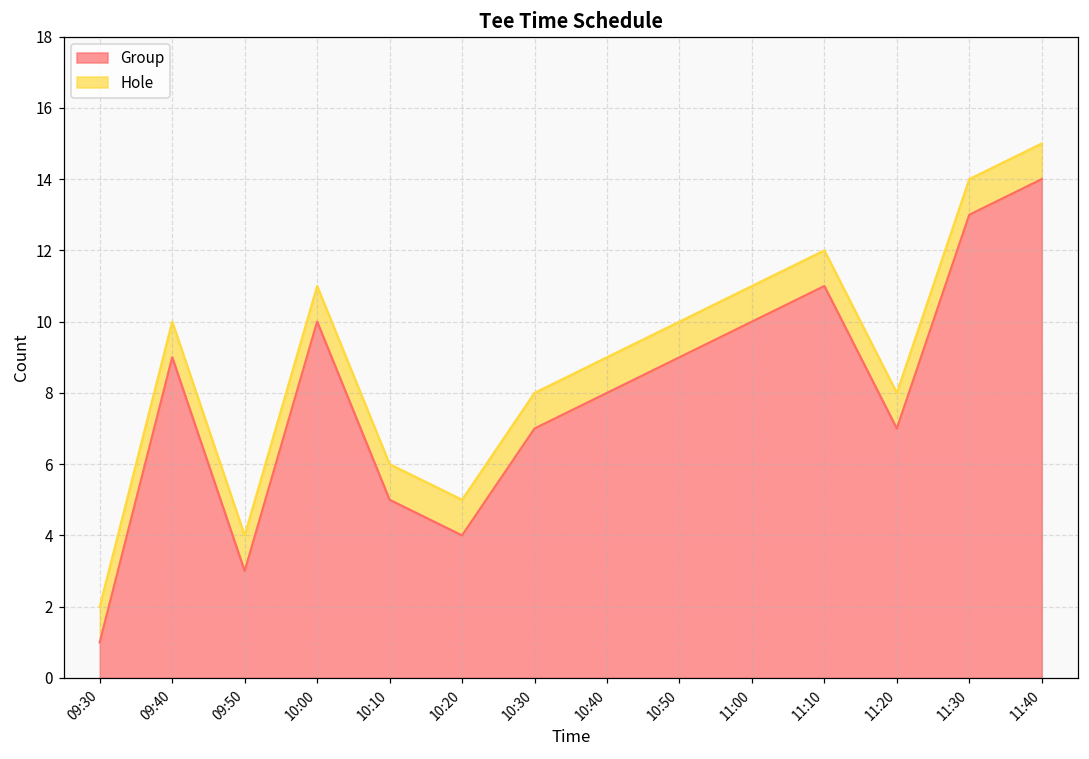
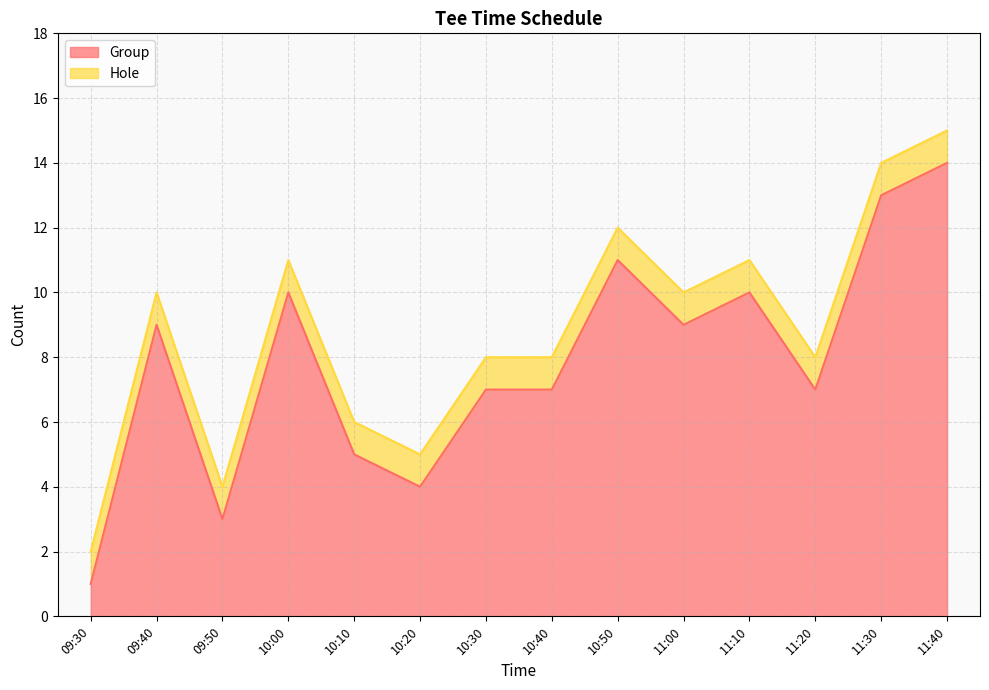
  {
    "Group": {
      "09:30": 1,
      "09:40": 9,
      "09:50": 3,
      "10:00": 10,
      "10:10": 5,
      "10:20": 4,
      "10:30": 7,
-     "10:40": 8,
-     "10:50": 9,
-     "11:00": 10,
-     "11:10": 11,
+     "10:40": 7,
+     "10:50": 11,
+     "11:00": 9,
+     "11:10": 10,
      "11:20": 7,
      "11:30": 13,
      "11:40": 14
    },
    "Hole": {
      "09:30": 1,
      "09:40": 1,
      "09:50": 1,
      "10:00": 1,
      "10:10": 1,
      "10:20": 1,
      "10:30": 1,
      "10:40": 1,
      "10:50": 1,
      "11:00": 1,
      "11:10": 1,
      "11:20": 1,
      "11:30": 1,
      "11:40": 1
    }
  }
